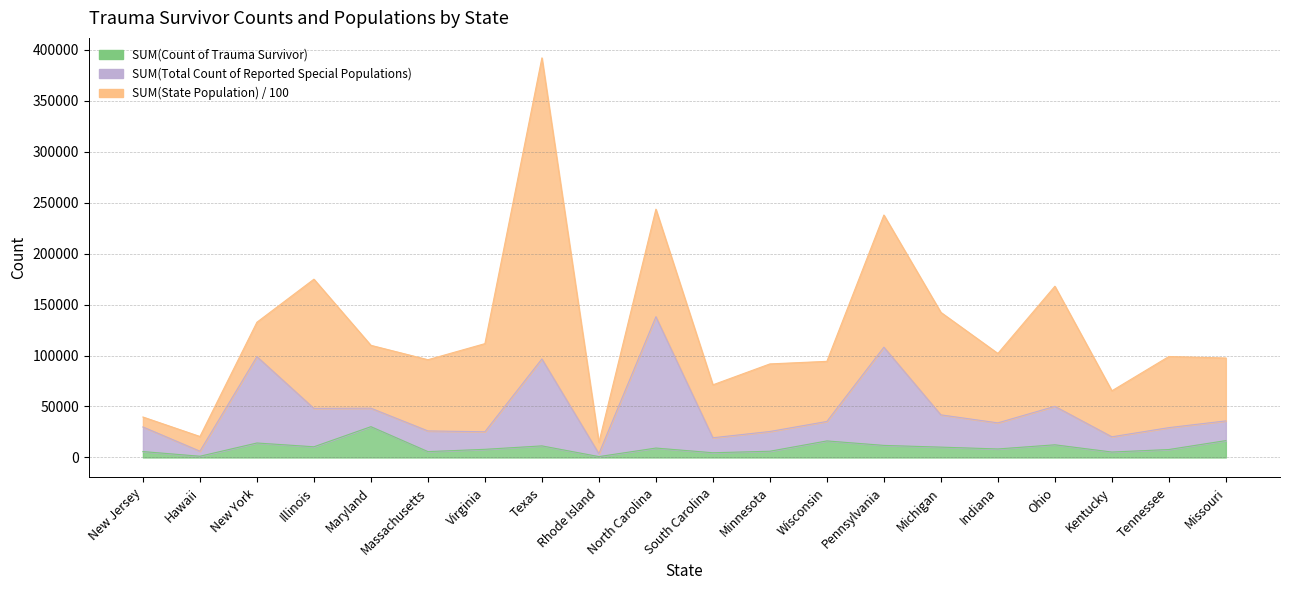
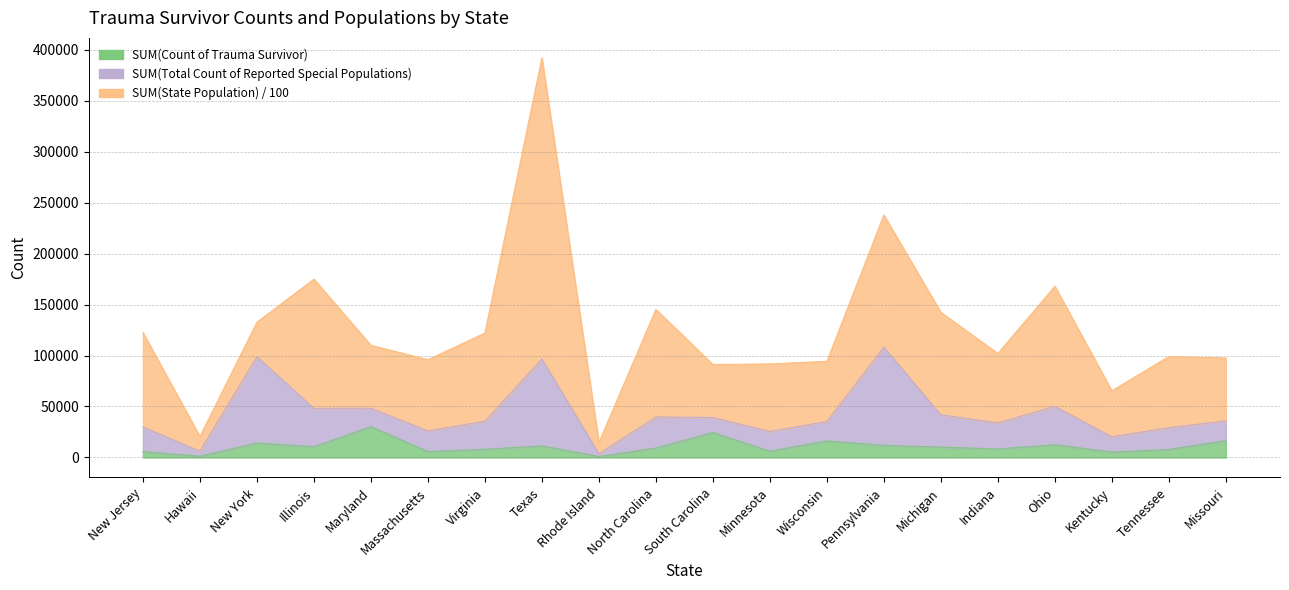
  {
    "SUM(Count of Trauma Survivor)": {
      "New Jersey": 6000,
      "Hawaii": 1000,
      "New York": 14000,
      "Illinois": 10000,
      "Maryland": 30000,
      "Massachusetts": 6000,
      "Virginia": 8000,
      "Texas": 11000,
      "Rhode Island": 1000,
      "North Carolina": 9000,
-     "South Carolina": 5000,
+     "South Carolina": 24000,
      "Minnesota": 6000,
      "Wisconsin": 16000,
      "Pennsylvania": 12000,
      "Michigan": 10000,
      "Indiana": 8000,
      "Ohio": 12000,
      "Kentucky": 5000,
      "Tennessee": 8000,
      "Missouri": 17000
    },
    "SUM(Total Count of Reported Special Populations)": {
      "New Jersey": 24000,
      "Hawaii": 5000,
      "New York": 85000,
      "Illinois": 38000,
      "Maryland": 18000,
      "Massachusetts": 20000,
-     "Virginia": 17000,
+     "Virginia": 28000,
      "Texas": 85000,
      "Rhode Island": 3000,
-     "North Carolina": 129000,
+     "North Carolina": 30000,
      "South Carolina": 15000,
      "Minnesota": 19000,
      "Wisconsin": 19000,
      "Pennsylvania": 96000,
      "Michigan": 32000,
      "Indiana": 26000,
      "Ohio": 38000,
      "Kentucky": 15000,
      "Tennessee": 21000,
      "Missouri": 19000
    },
    "SUM(State Population) / 100": {
-     "New Jersey": 10000,
+     "New Jersey": 93000,
      "Hawaii": 14000,
      "New York": 34000,
      "Illinois": 127000,
      "Maryland": 62000,
      "Massachusetts": 70000,
      "Virginia": 86000,
      "Texas": 295000,
      "Rhode Island": 11000,
      "North Carolina": 106000,
      "South Carolina": 52000,
      "Minnesota": 66000,
      "Wisconsin": 59000,
      "Pennsylvania": 130000,
      "Michigan": 101000,
      "Indiana": 68000,
      "Ohio": 118000,
      "Kentucky": 45000,
      "Tennessee": 70000,
      "Missouri": 62000
    }
  }
